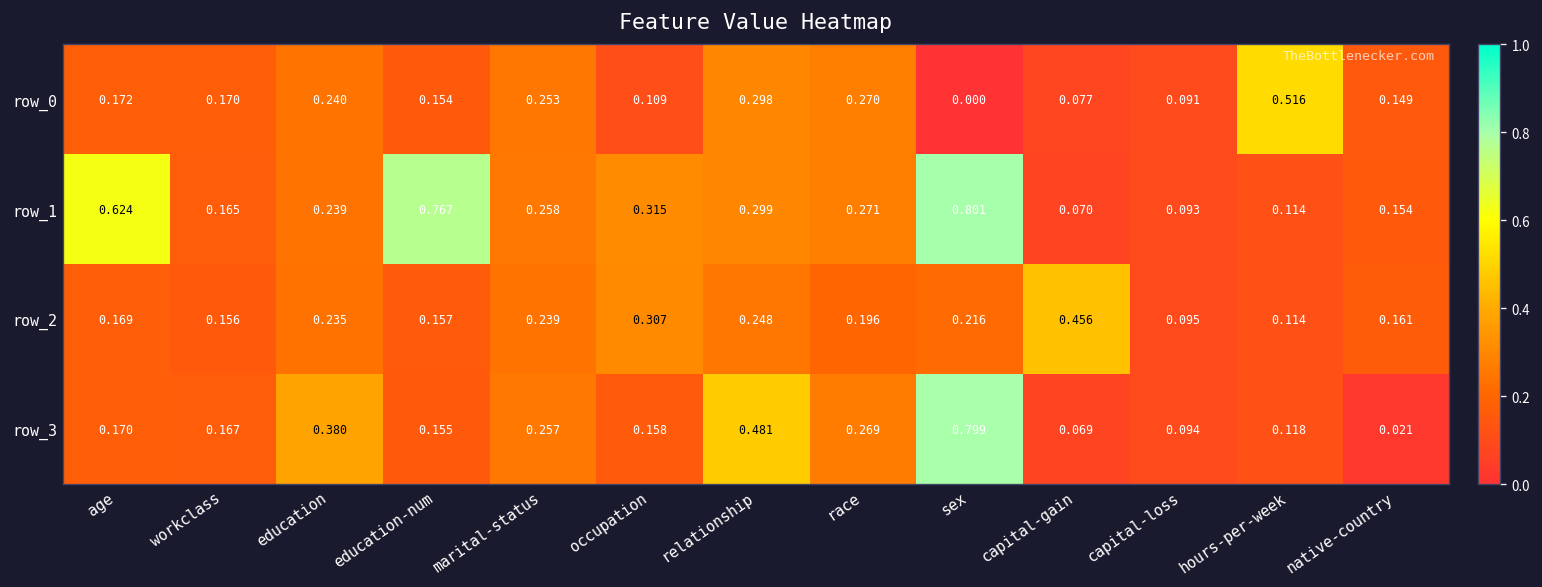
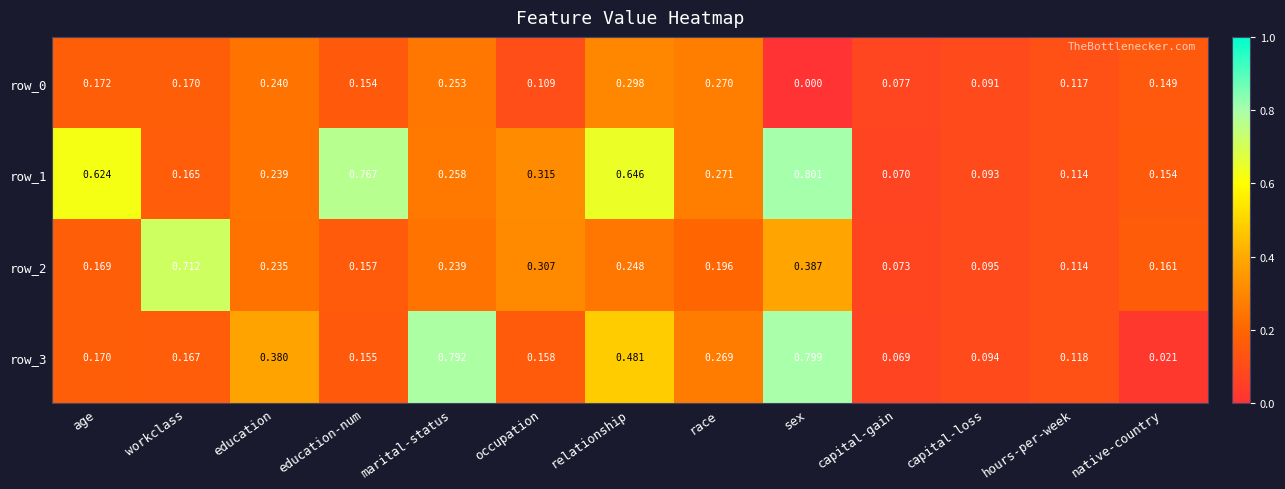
  {
    "row_0": {
      "age": 0.172,
      "workclass": 0.170,
      "education": 0.240,
      "education-num": 0.154,
      "marital-status": 0.253,
      "occupation": 0.109,
      "relationship": 0.298,
      "race": 0.270,
      "sex": 0.000,
      "capital-gain": 0.077,
      "capital-loss": 0.091,
-     "hours-per-week": 0.516
+     "hours-per-week": 0.117
    },
    "row_1": {
      "age": 0.624,
      "workclass": 0.165,
      "education": 0.239,
      "education-num": 0.767,
      "marital-status": 0.258,
      "occupation": 0.315,
-     "relationship": 0.299,
+     "relationship": 0.646,
      "race": 0.271,
      "sex": 0.801,
      "capital-gain": 0.070,
      "capital-loss": 0.093,
      "hours-per-week": 0.114,
      "native-country": 0.154
    },
    "row_2": {
      "age": 0.169,
-     "workclass": 0.156,
+     "workclass": 0.712,
      "education": 0.235,
      "education-num": 0.157,
      "marital-status": 0.239,
      "occupation": 0.307,
      "relationship": 0.248,
      "race": 0.196,
-     "sex": 0.216,
-     "capital-gain": 0.456,
+     "sex": 0.387,
+     "capital-gain": 0.073,
      "capital-loss": 0.095,
      "hours-per-week": 0.114,
      "native-country": 0.161
    },
    "row_3": {
      "age": 0.170,
      "workclass": 0.167,
      "education": 0.380,
      "education-num": 0.155,
-     "marital-status": 0.257,
+     "marital-status": 0.792,
      "occupation": 0.158,
      "relationship": 0.481,
      "race": 0.269,
      "sex": 0.799,
      "capital-gain": 0.069,
      "capital-loss": 0.094,
      "hours-per-week": 0.118,
      "native-country": 0.021
    }
  }
